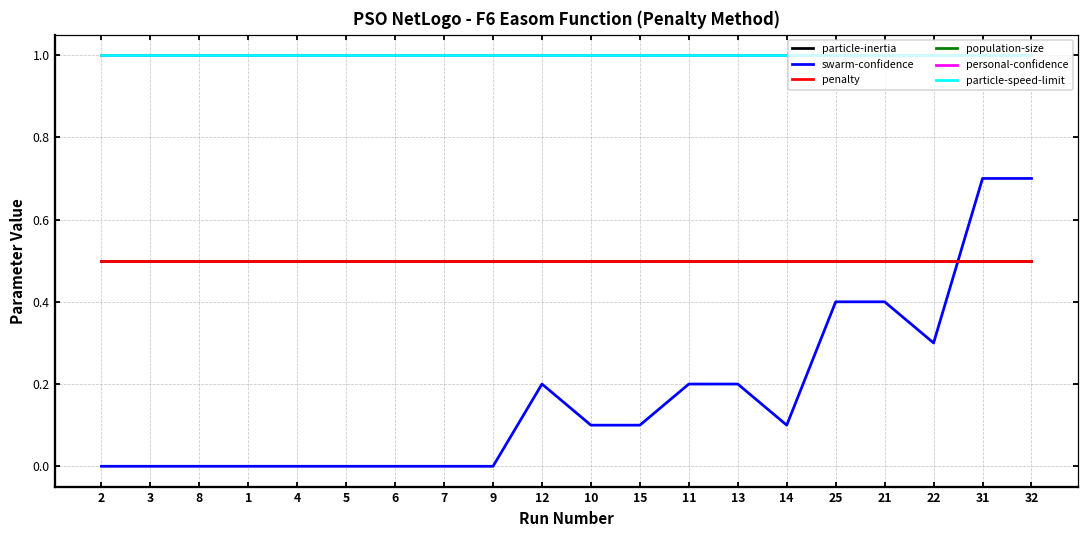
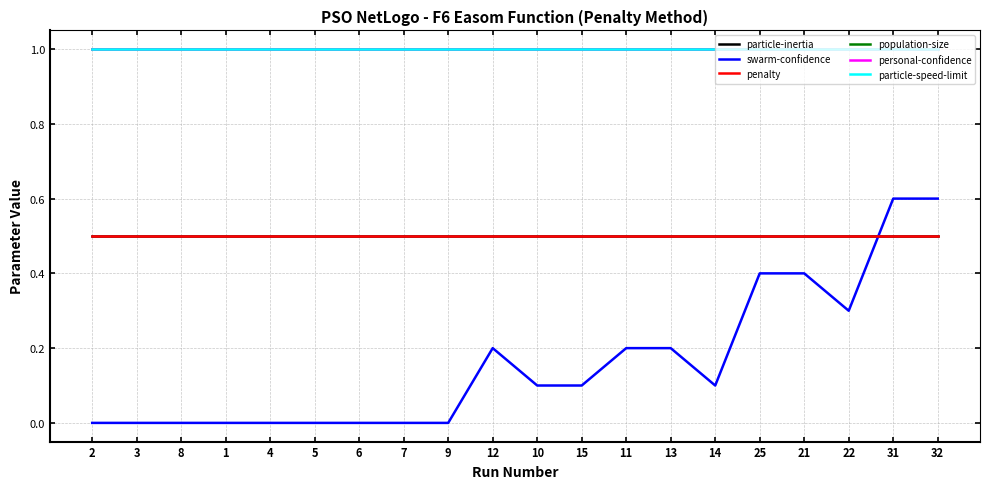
  {
    "penalty": {
      "2": 0.5,
      "3": 0.5,
      "8": 0.5,
      "1": 0.5,
      "4": 0.5,
      "5": 0.5,
      "6": 0.5,
      "7": 0.5,
      "9": 0.5,
      "12": 0.5,
      "10": 0.5,
      "15": 0.5,
      "11": 0.5,
      "13": 0.5,
      "14": 0.5,
      "25": 0.5,
      "21": 0.5,
      "22": 0.5,
      "31": 0.5,
      "32": 0.5
    },
    "swarm-confidence": {
      "2": 0.0,
      "3": 0.0,
      "8": 0.0,
      "1": 0.0,
      "4": 0.0,
      "5": 0.0,
      "6": 0.0,
      "7": 0.0,
      "9": 0.0,
      "12": 0.2,
      "10": 0.1,
      "15": 0.1,
      "11": 0.2,
      "13": 0.2,
      "14": 0.1,
      "25": 0.4,
      "21": 0.4,
      "22": 0.3,
-     "31": 0.7,
-     "32": 0.7
+     "31": 0.6,
+     "32": 0.6
    },
    "particle-speed-limit": {
      "2": 1.0,
      "3": 1.0,
      "8": 1.0,
      "1": 1.0,
      "4": 1.0,
      "5": 1.0,
      "6": 1.0,
      "7": 1.0,
      "9": 1.0,
      "12": 1.0,
      "10": 1.0,
      "15": 1.0,
      "11": 1.0,
      "13": 1.0,
      "14": 1.0
    }
  }
